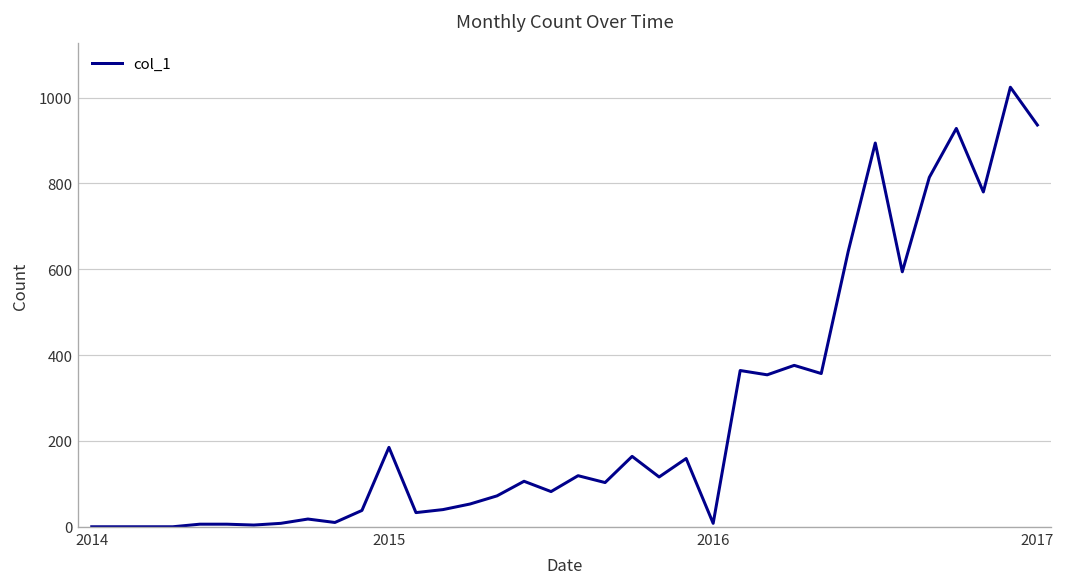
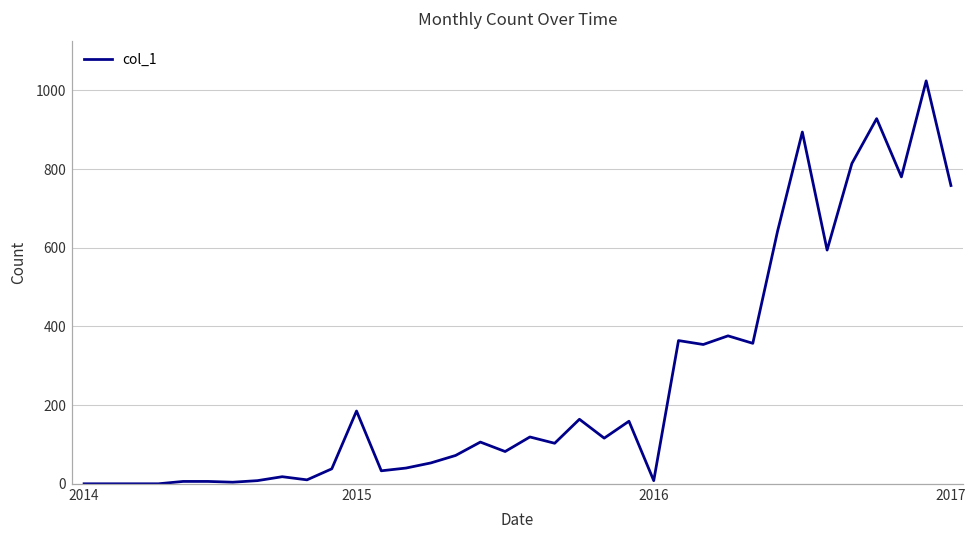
  {
    "2014": 0,
    "2015": 190,
    "2016": 10,
-   "2017": 940
+   "2017": 760
  }
